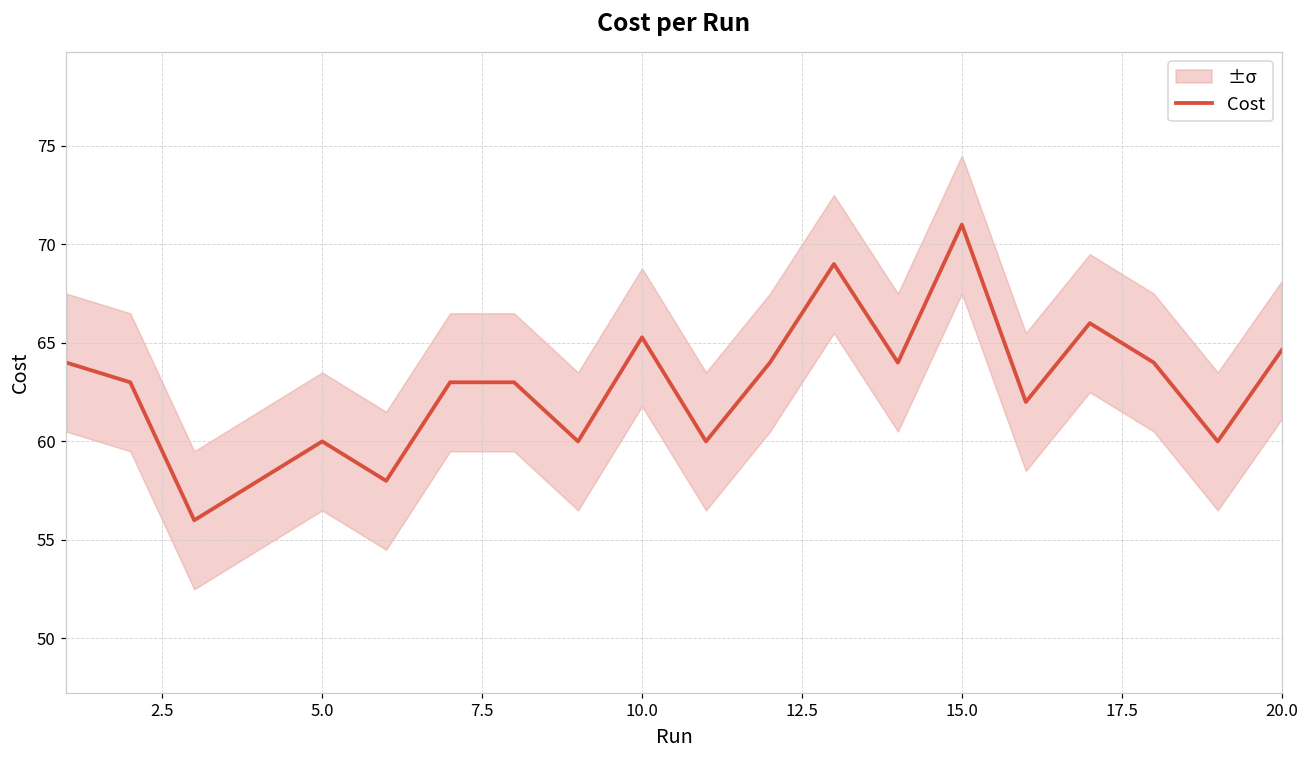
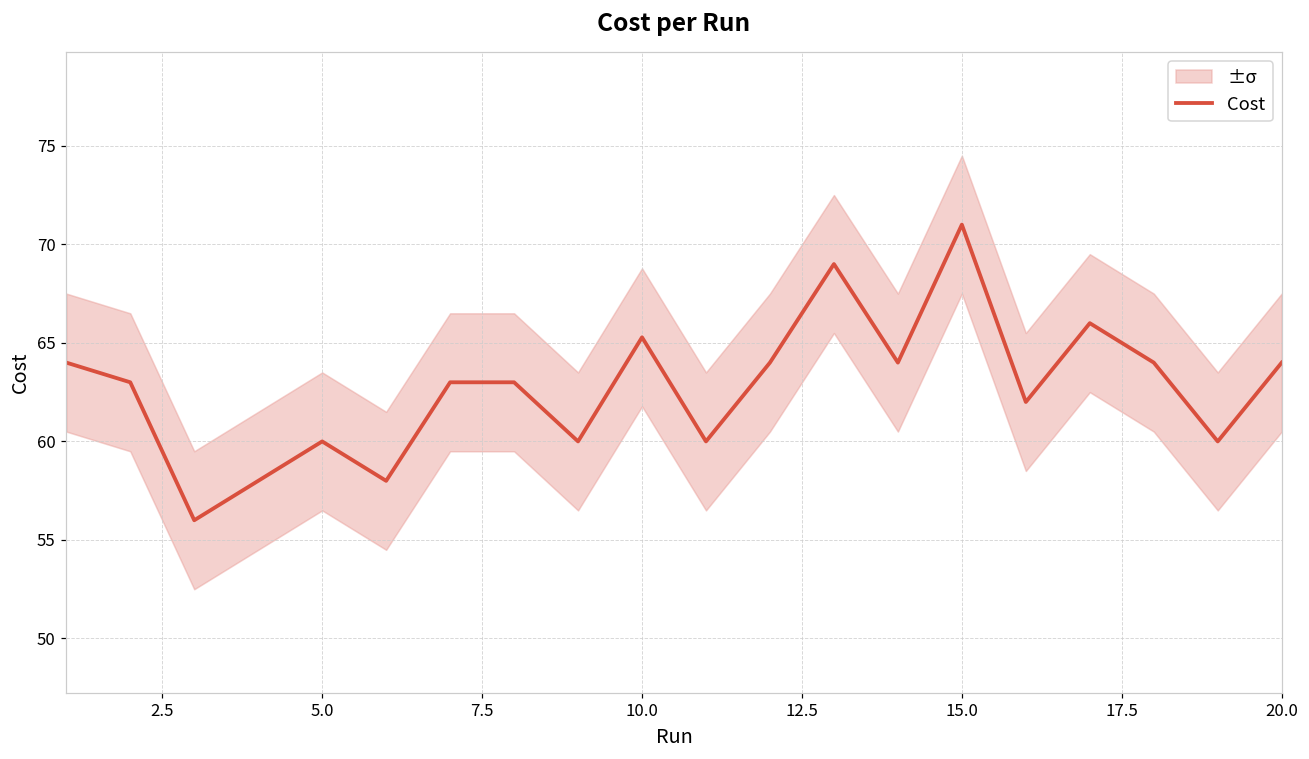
  {
    "Cost": {
      "5.0": 60.0,
      "10.0": 65.3,
      "15.0": 71.0,
-     "20.0": 64.6
+     "20.0": 64.0
    }
  }
